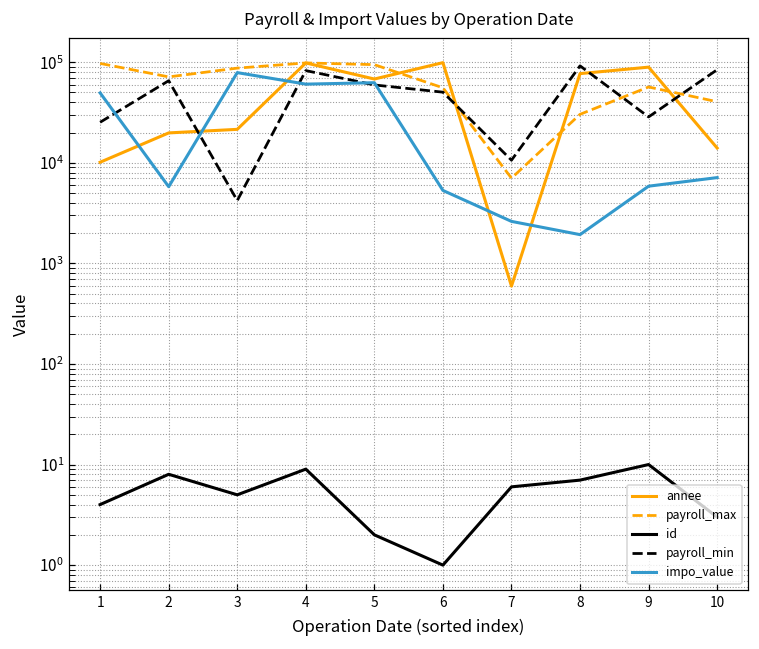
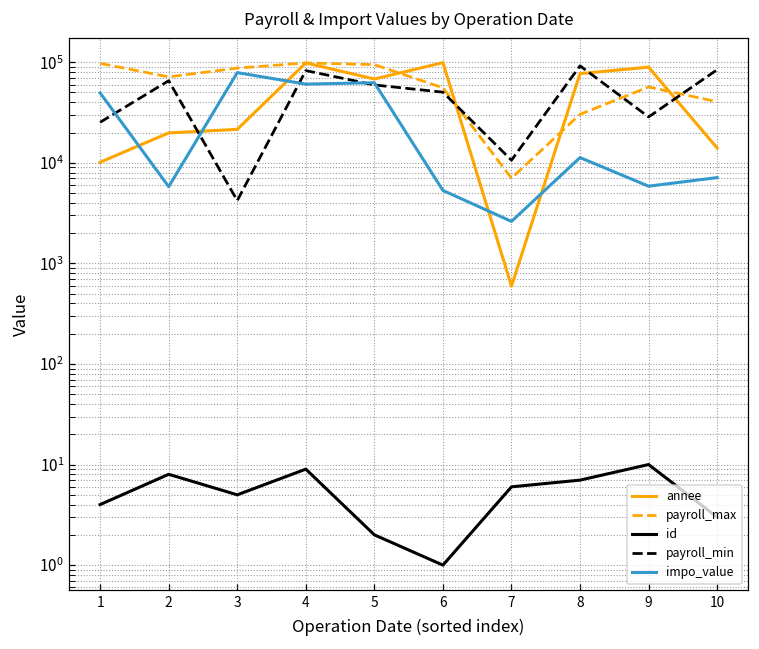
  {
    "impo_value": {
      "1": 50000,
      "2": 6000,
      "3": 80000,
      "4": 60000,
      "6": 5000,
      "7": 2600,
-     "8": 1900,
+     "8": 11000,
      "9": 6000,
      "10": 7000
    }
  }
